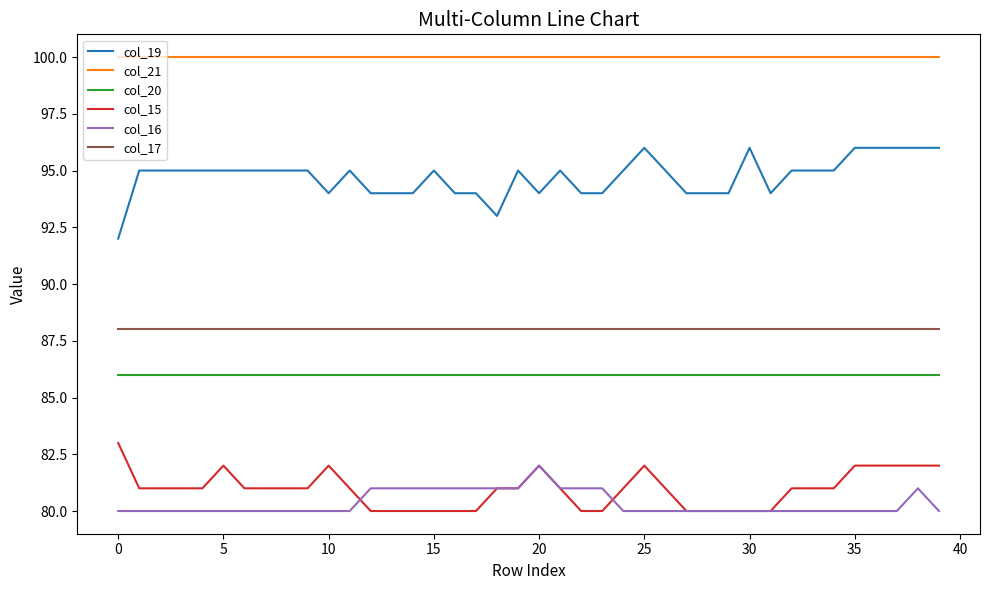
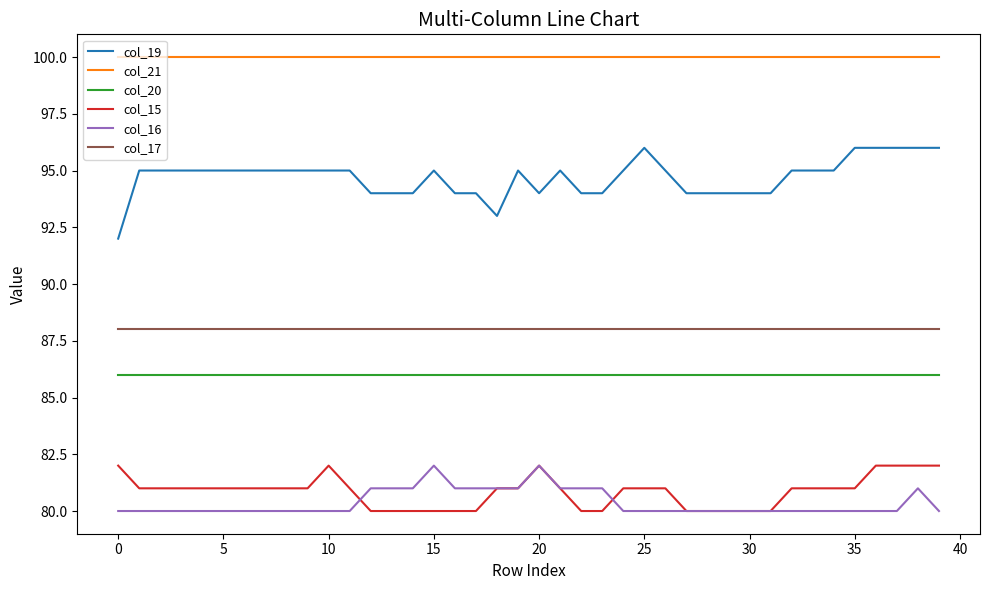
  {
    "col_19": {
      "0": 92,
      "5": 95,
-     "10": 94,
+     "10": 95,
      "15": 95,
      "20": 94,
      "25": 96,
-     "30": 96,
+     "30": 94,
      "35": 96
    },
    "col_21": {
      "5": 100,
      "10": 100,
      "15": 100,
      "20": 100,
      "25": 100,
      "30": 100,
      "35": 100
    },
    "col_20": {
      "0": 86,
      "5": 86,
      "10": 86,
      "15": 86,
      "20": 86,
      "25": 86,
      "30": 86,
      "35": 86
    },
    "col_15": {
-     "0": 83,
-     "5": 82,
+     "0": 82,
+     "5": 81,
      "10": 82,
      "15": 80,
-     "25": 82,
-     "35": 82
+     "25": 81,
+     "35": 81
    },
    "col_16": {
      "0": 80,
      "5": 80,
      "10": 80,
-     "15": 81,
+     "15": 82,
      "25": 80,
      "35": 80
    },
    "col_17": {
      "0": 88,
      "5": 88,
      "10": 88,
      "15": 88,
      "20": 88,
      "25": 88,
      "30": 88,
      "35": 88
    }
  }
